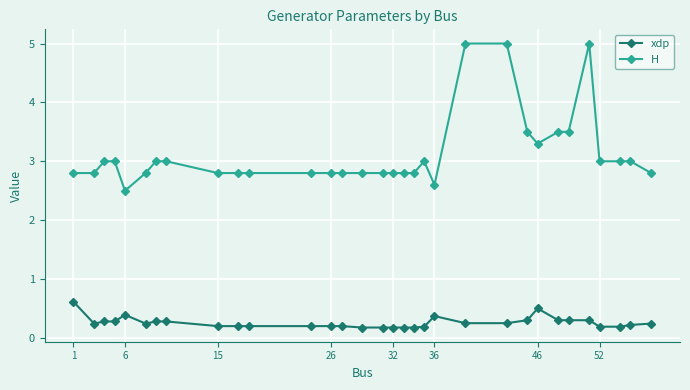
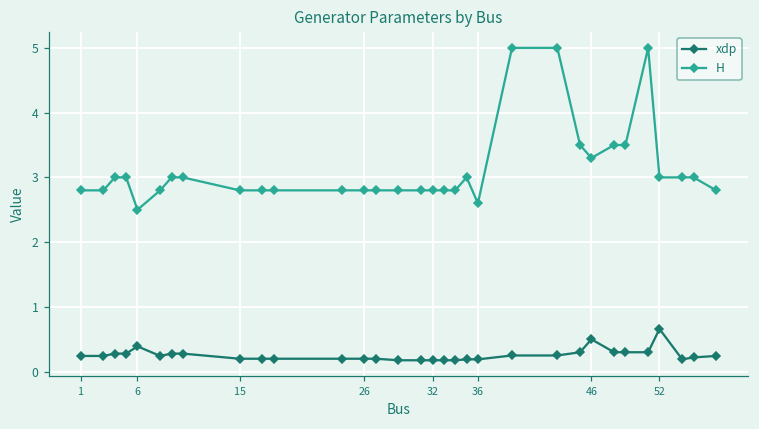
  {
    "xdp": {
-     "1": 0.6,
+     "1": 0.2,
      "6": 0.4,
      "15": 0.2,
      "26": 0.2,
      "32": 0.2,
-     "36": 0.4,
+     "36": 0.2,
      "46": 0.5,
-     "52": 0.2
+     "52": 0.7
    },
    "H": {
      "1": 2.8,
      "6": 2.5,
      "15": 2.8,
      "26": 2.8,
      "32": 2.8,
      "36": 2.6,
      "46": 3.3,
      "52": 3.0
    }
  }
